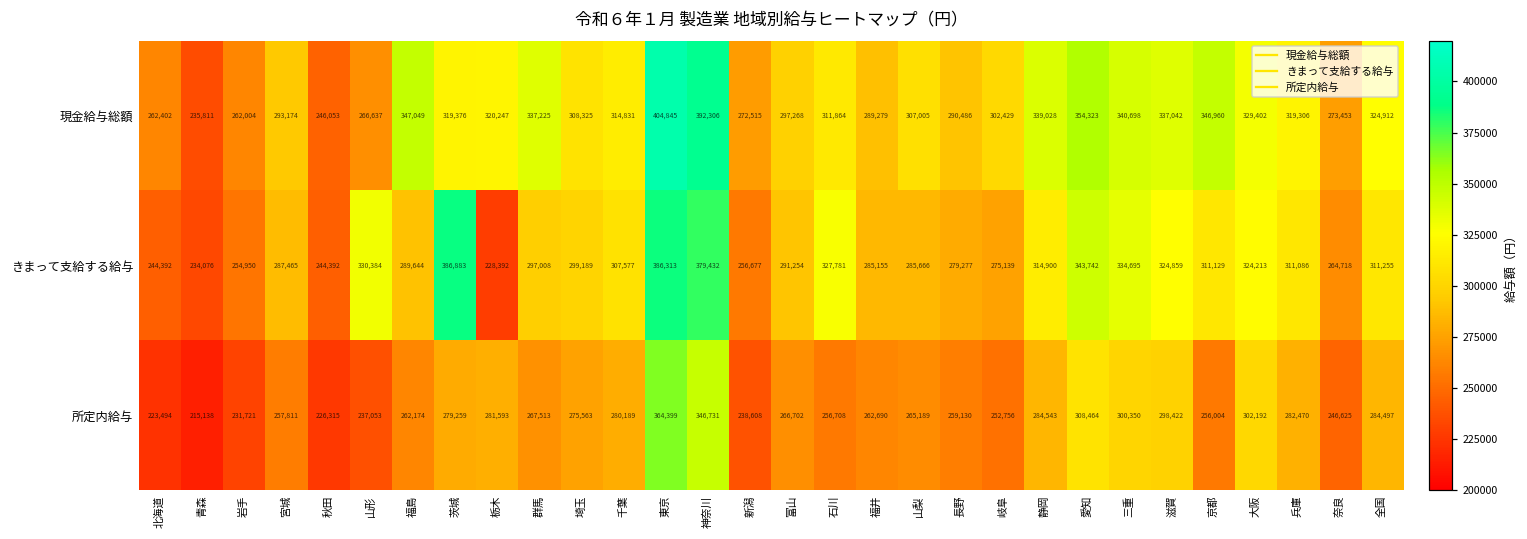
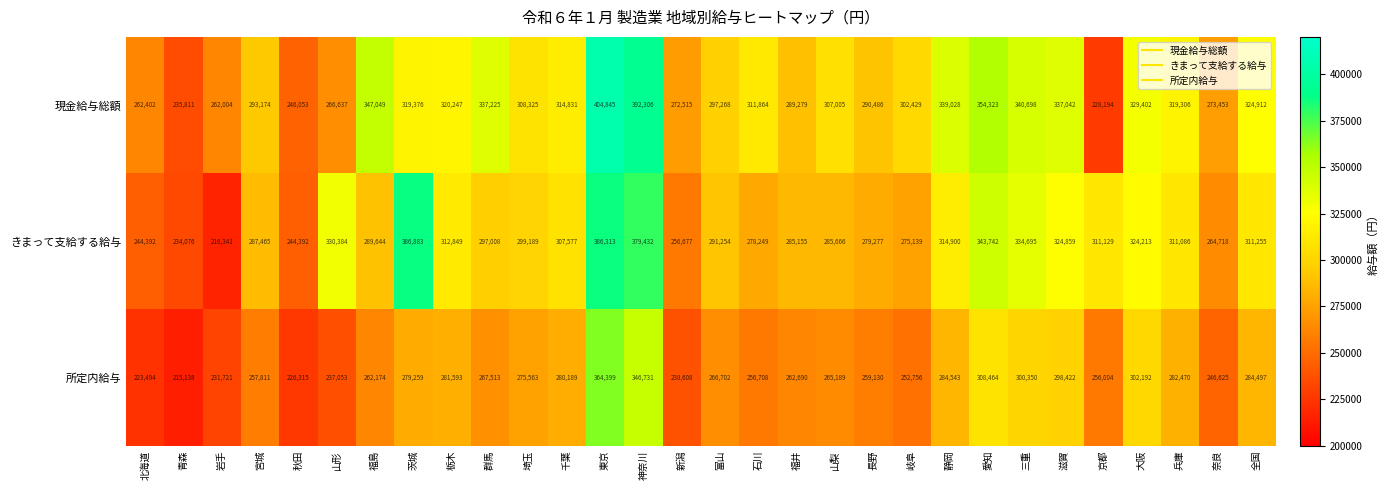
  {
    "現金給与総額": {
      "北海道": "262,402",
      "青森": "235,811",
      "岩手": "262,004",
      "宮城": "293,174",
      "秋田": "246,053",
      "山形": "266,637",
      "福島": "347,049",
      "茨城": "319,376",
      "栃木": "320,247",
      "群馬": "337,225",
      "埼玉": "308,325",
      "千葉": "314,831",
      "東京": "404,845",
      "神奈川": "392,306",
      "新潟": "272,515",
      "富山": "297,268",
      "石川": "311,864",
      "福井": "289,279",
      "山梨": "307,005",
      "長野": "290,486",
      "岐阜": "302,429",
      "静岡": "339,028",
      "愛知": "354,323",
      "三重": "340,698",
      "滋賀": "337,042",
-     "京都": "346,960",
+     "京都": "228,194",
      "大阪": "329,402",
      "兵庫": "319,306",
      "奈良": "273,453",
      "全国": "324,912"
    },
    "きまって支給する給与": {
      "北海道": "244,392",
      "青森": "234,076",
-     "岩手": "254,950",
+     "岩手": "216,341",
      "宮城": "287,465",
      "秋田": "244,392",
      "山形": "330,384",
      "福島": "289,644",
      "茨城": "386,883",
-     "栃木": "228,392",
+     "栃木": "312,849",
      "群馬": "297,008",
      "埼玉": "299,189",
      "千葉": "307,577",
      "東京": "386,313",
      "神奈川": "379,432",
      "新潟": "256,677",
      "富山": "291,254",
-     "石川": "327,781",
+     "石川": "278,249",
      "福井": "285,155",
      "山梨": "285,666",
      "長野": "279,277",
      "岐阜": "275,139",
      "静岡": "314,900",
      "愛知": "343,742",
      "三重": "334,695",
      "滋賀": "324,859",
      "京都": "311,129",
      "大阪": "324,213",
      "兵庫": "311,086",
      "奈良": "264,718",
      "全国": "311,255"
    },
    "所定内給与": {
      "北海道": "223,494",
      "青森": "215,138",
      "岩手": "231,721",
      "宮城": "257,811",
      "秋田": "226,315",
      "山形": "237,053",
      "福島": "262,174",
      "茨城": "279,259",
      "栃木": "281,593",
      "群馬": "267,513",
      "埼玉": "275,563",
      "千葉": "280,189",
      "東京": "364,399",
      "神奈川": "346,731",
      "新潟": "238,608",
      "富山": "266,702",
      "石川": "256,708",
      "福井": "262,690",
      "山梨": "265,189",
      "長野": "259,130",
      "岐阜": "252,756",
      "静岡": "284,543",
      "愛知": "308,464",
      "三重": "300,350",
      "滋賀": "298,422",
      "京都": "256,004",
      "大阪": "302,192",
      "兵庫": "282,470",
      "奈良": "246,625",
      "全国": "284,497"
    }
  }
